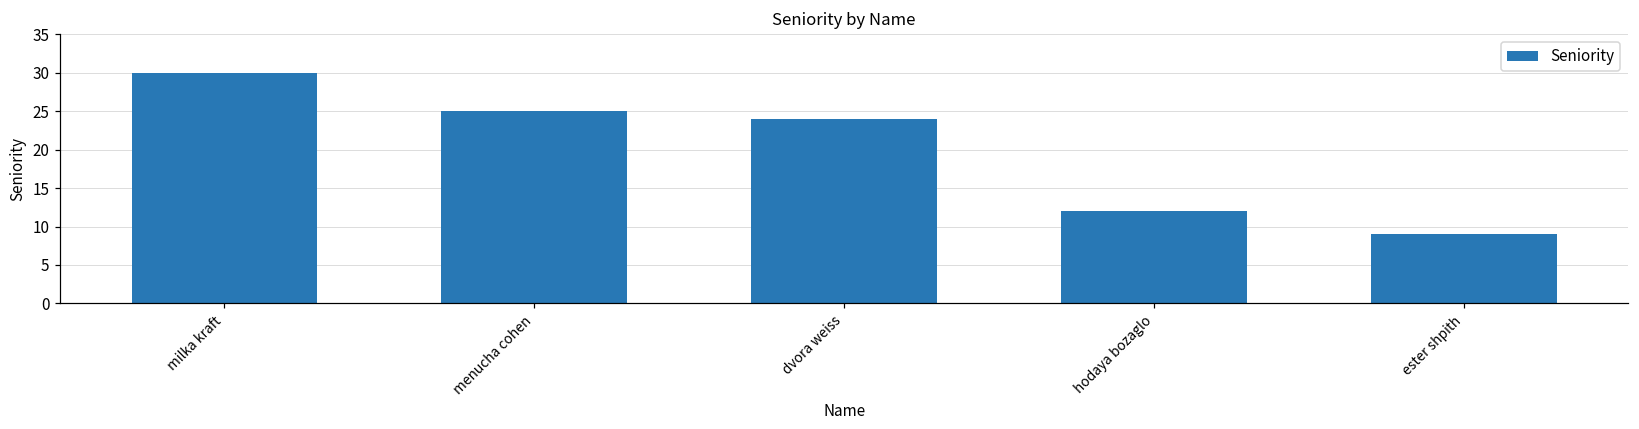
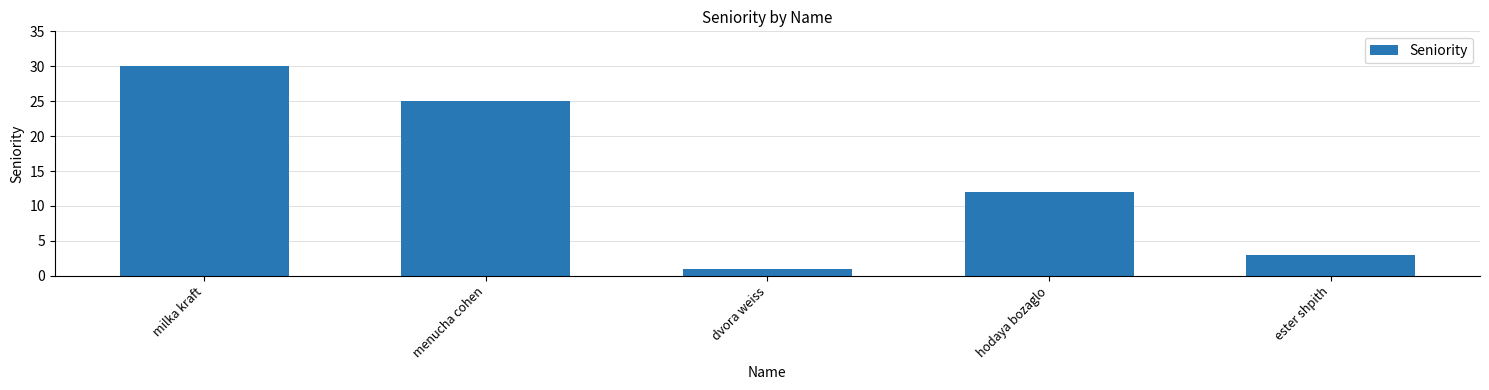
  {
    "milka kraft": 30,
    "menucha cohen": 25,
-   "dvora weiss": 24,
+   "dvora weiss": 1,
    "hodaya bozaglo": 12,
-   "ester shpith": 9
+   "ester shpith": 3
  }
